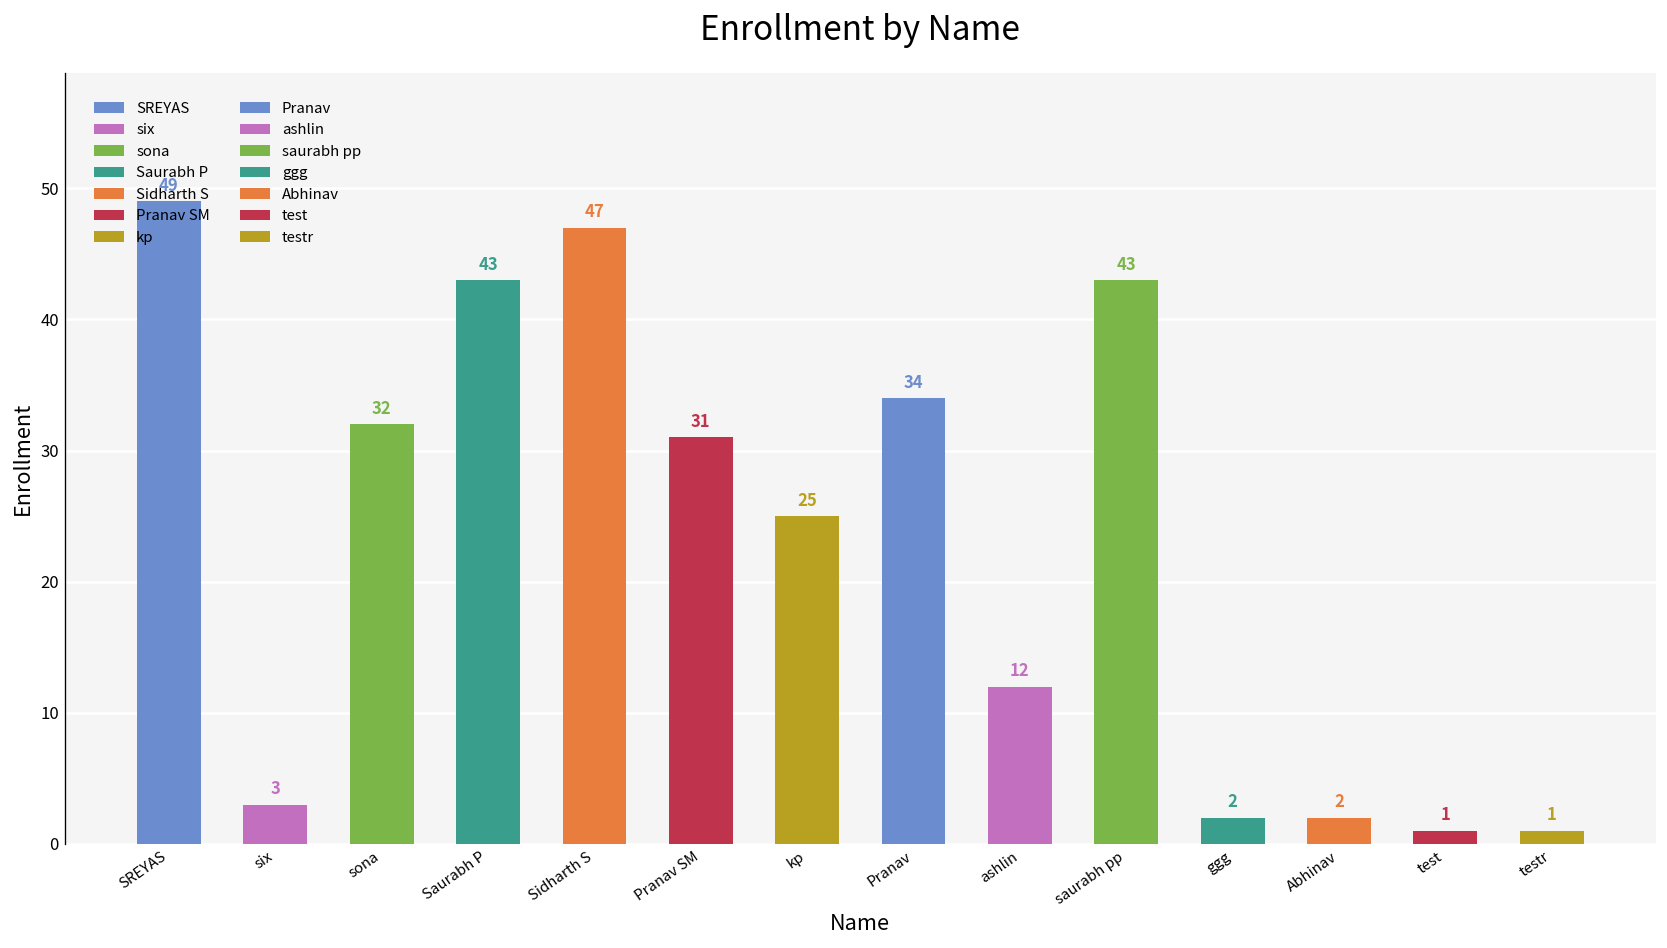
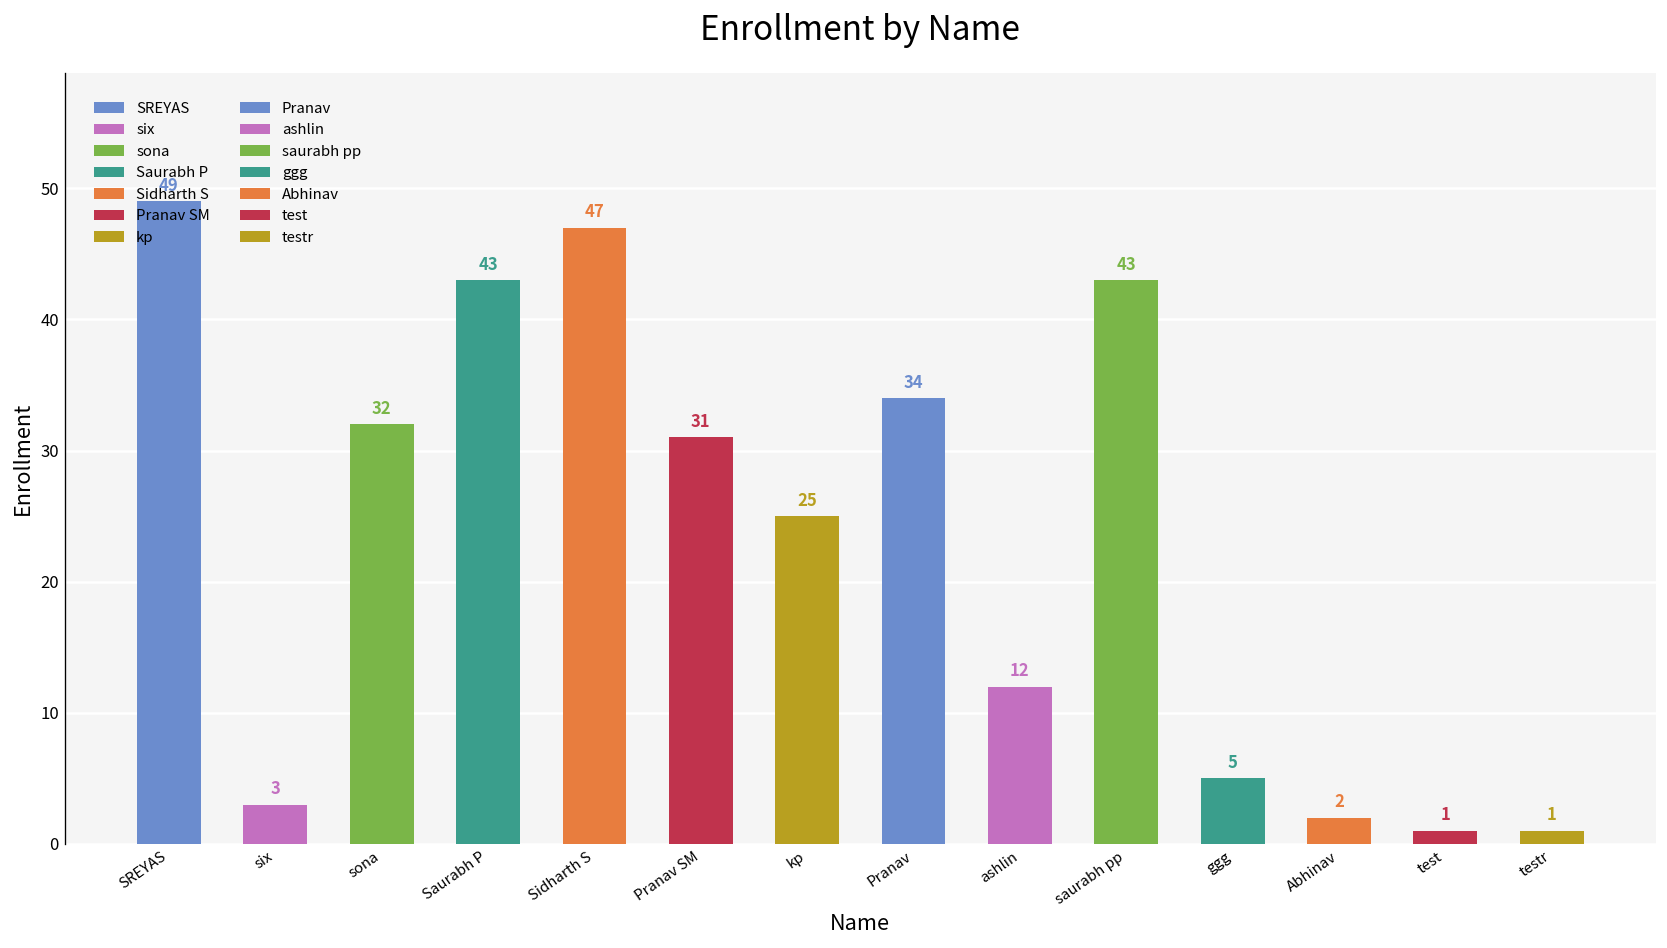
  {
    "SREYAS": 49,
    "six": 3,
    "sona": 32,
    "Saurabh P": 43,
    "Sidharth S": 47,
    "Pranav SM": 31,
    "kp": 25,
    "Pranav": 34,
    "ashlin": 12,
    "saurabh pp": 43,
-   "ggg": 2,
+   "ggg": 5,
    "Abhinav": 2,
    "test": 1,
    "testr": 1
  }
